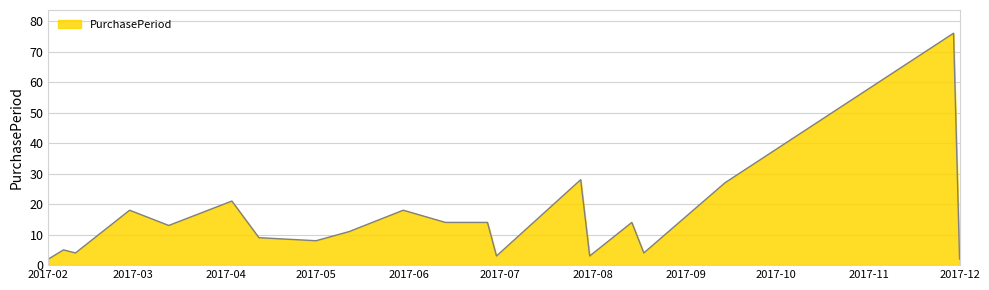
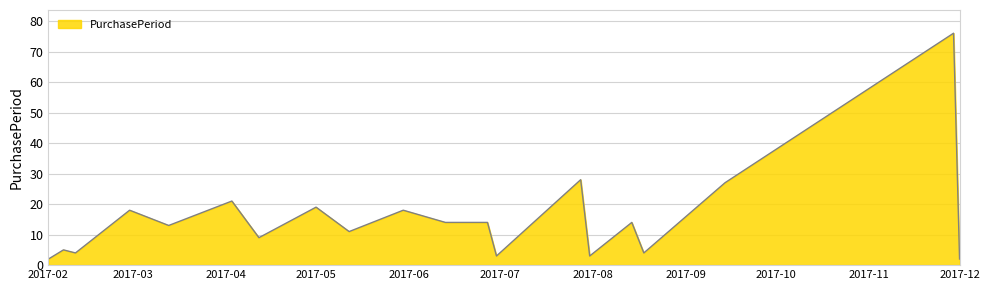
  {
    "2017-02": 2,
-   "2017-05": 8,
+   "2017-05": 19,
    "2017-12": 2
  }
